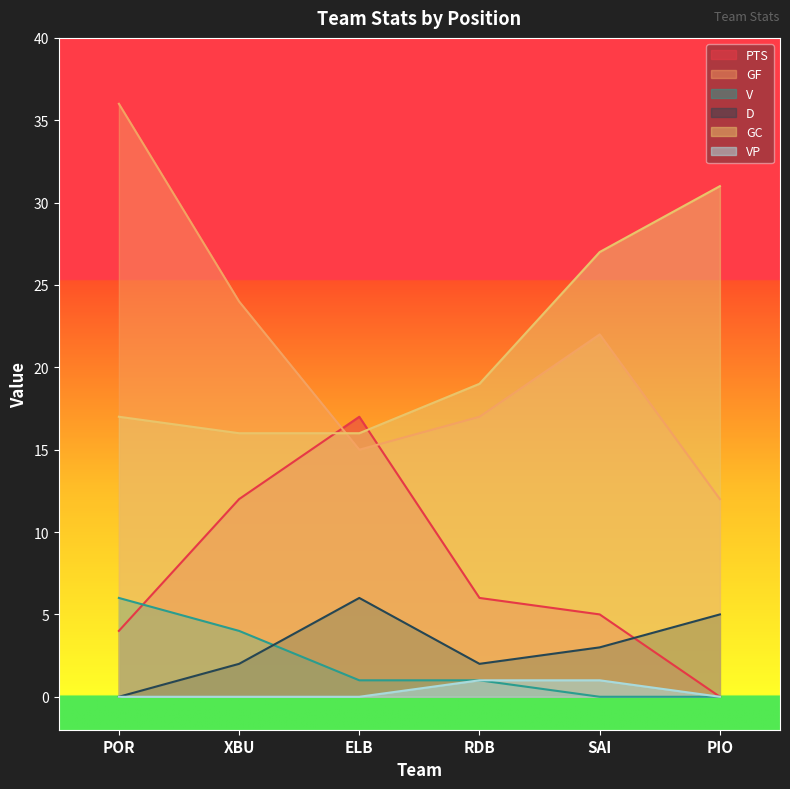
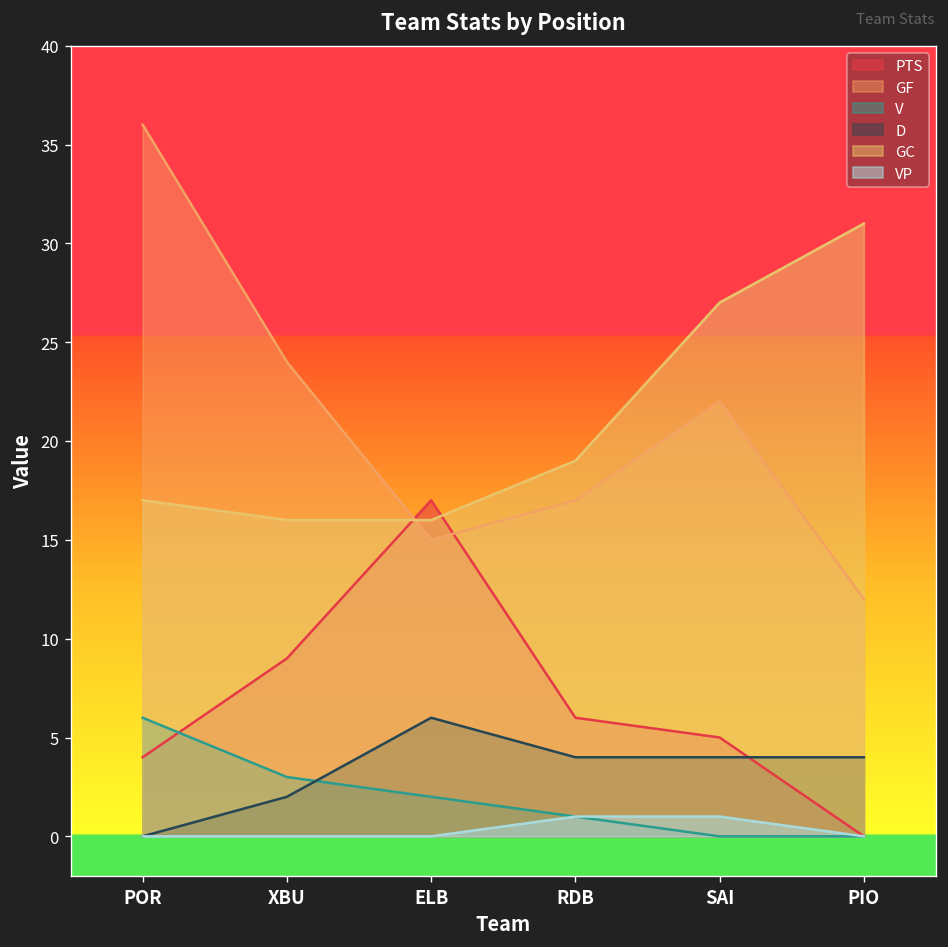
  {
    "PTS": {
      "POR": 4,
-     "XBU": 12,
+     "XBU": 9,
      "ELB": 17,
      "RDB": 6,
      "SAI": 5
    },
    "V": {
      "POR": 6,
-     "XBU": 4,
-     "ELB": 1,
+     "XBU": 3,
+     "ELB": 2,
      "SAI": 0
    },
    "D": {
      "XBU": 2,
      "ELB": 6,
-     "RDB": 2,
-     "SAI": 3,
-     "PIO": 5
+     "RDB": 4,
+     "SAI": 4,
+     "PIO": 4
    },
    "VP": {
      "XBU": 0,
      "ELB": 0,
      "SAI": 1
    }
  }
